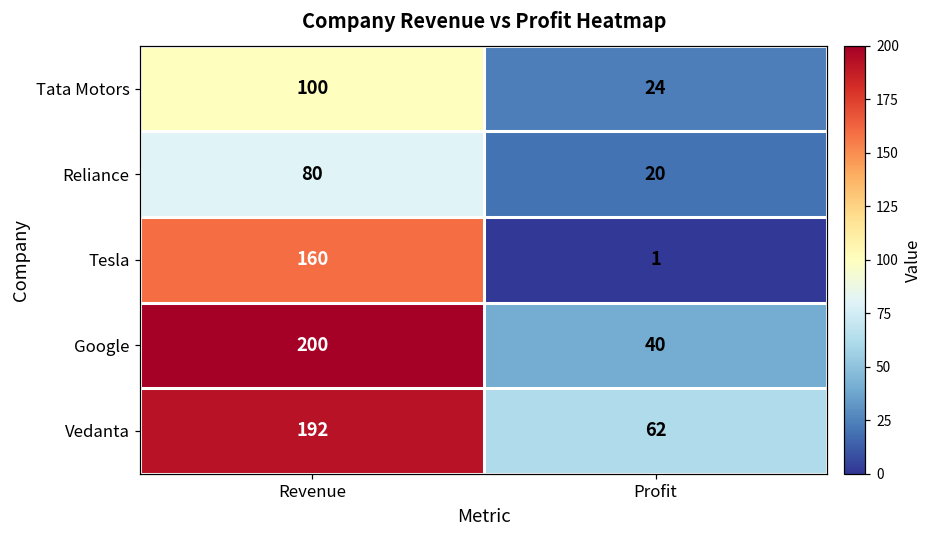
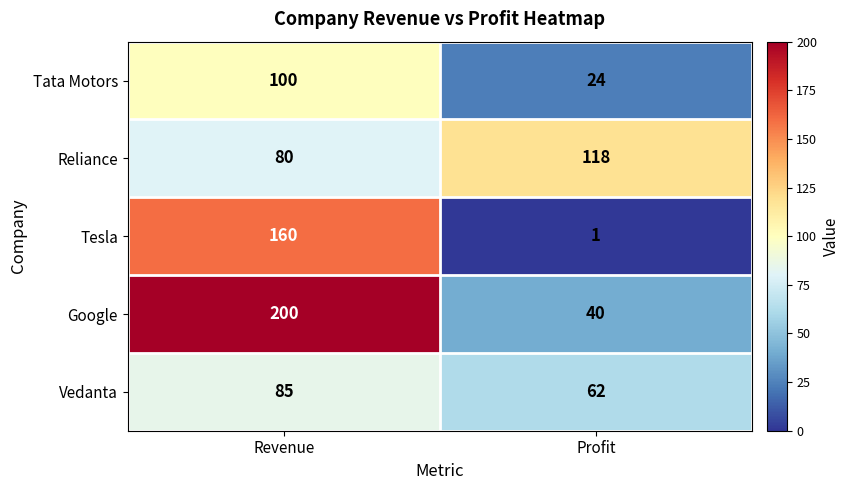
  {
    "Tata Motors": {
      "Revenue": 100,
      "Profit": 24
    },
    "Reliance": {
      "Revenue": 80,
-     "Profit": 20
+     "Profit": 118
    },
    "Tesla": {
      "Revenue": 160,
      "Profit": 1
    },
    "Google": {
      "Revenue": 200,
      "Profit": 40
    },
    "Vedanta": {
-     "Revenue": 192,
+     "Revenue": 85,
      "Profit": 62
    }
  }
